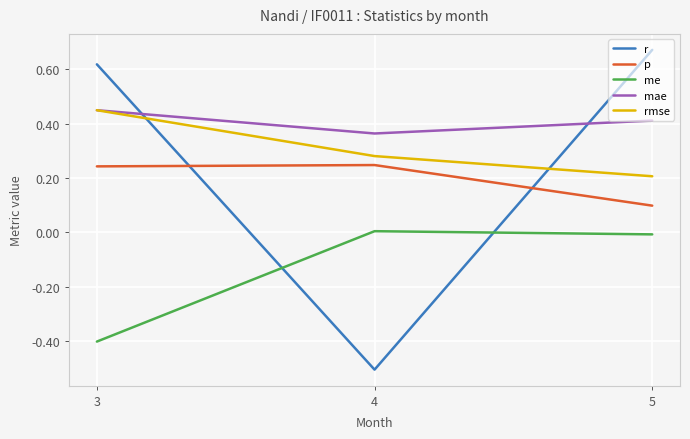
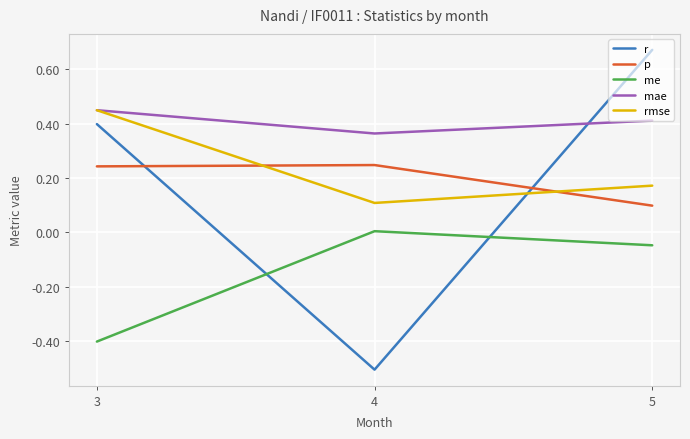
  {
    "r": {
-     "3": 0.62,
+     "3": 0.40,
      "4": -0.50
    },
    "p": {
      "3": 0.24,
      "4": 0.25,
      "5": 0.10
    },
    "me": {
      "3": -0.40,
      "4": 0.00,
-     "5": -0.01
+     "5": -0.05
    },
    "mae": {
      "4": 0.36
    },
    "rmse": {
-     "4": 0.28,
-     "5": 0.21
+     "4": 0.11,
+     "5": 0.17
    }
  }
